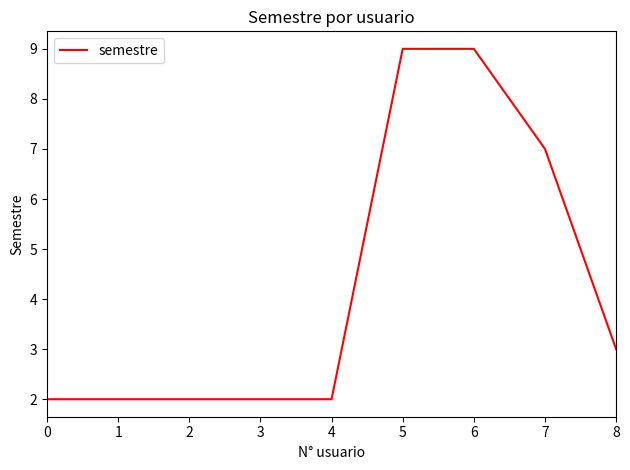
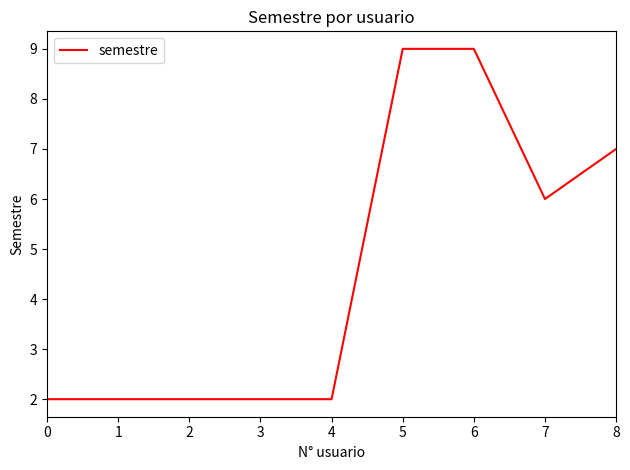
  {
    "0": 2,
    "1": 2,
    "2": 2,
    "3": 2,
    "4": 2,
    "5": 9,
    "6": 9,
-   "7": 7,
-   "8": 3
+   "7": 6,
+   "8": 7
  }
